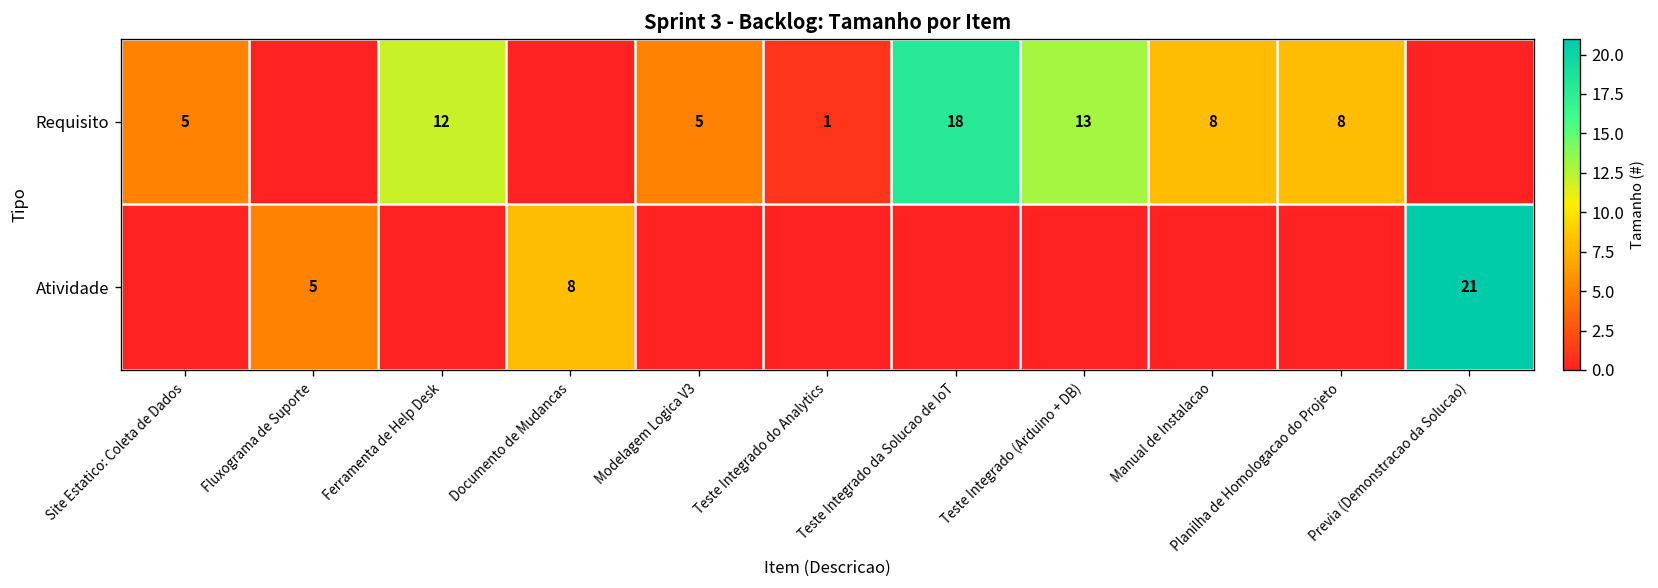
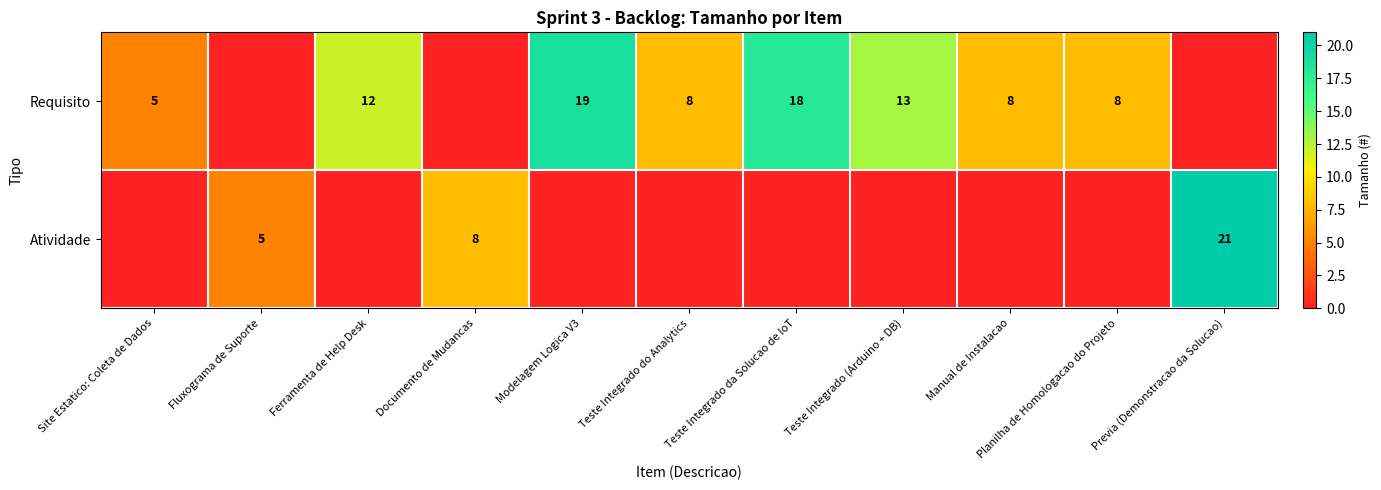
  {
    "Requisito": {
      "Site Estatico: Coleta de Dados": 5,
      "Ferramenta de Help Desk": 12,
-     "Modelagem Logica V3": 5,
-     "Teste Integrado do Analytics": 1,
+     "Modelagem Logica V3": 19,
+     "Teste Integrado do Analytics": 8,
      "Teste Integrado da Solucao de IoT": 18,
      "Teste Integrado (Arduino + DB)": 13,
      "Manual de Instalacao": 8,
      "Planilha de Homologacao do Projeto": 8
    },
    "Atividade": {
      "Fluxograma de Suporte": 5,
      "Documento de Mudancas": 8,
      "Previa (Demonstracao da Solucao)": 21
    }
  }
